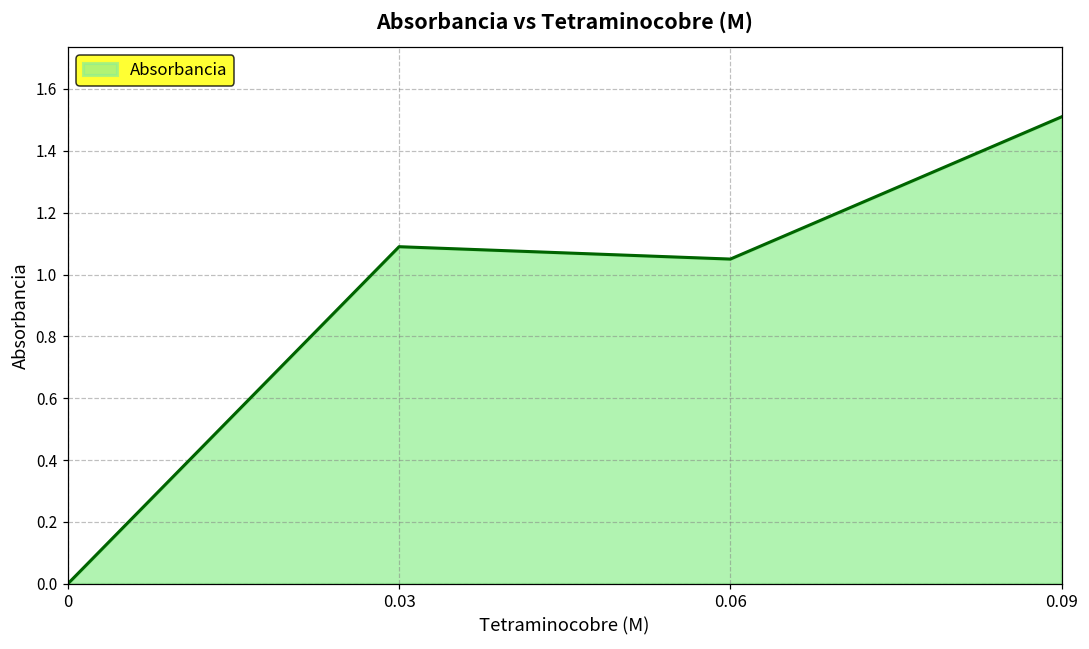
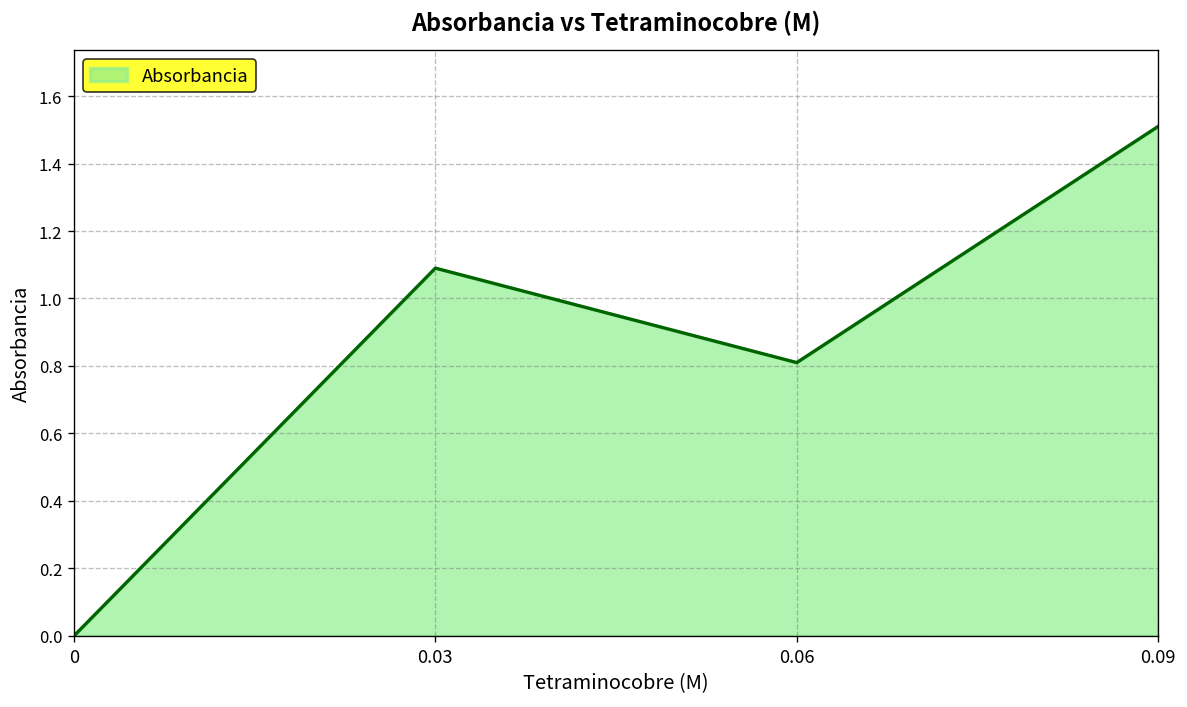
  {
    "0": 0.00,
    "0.03": 1.09,
-   "0.06": 1.05,
+   "0.06": 0.81,
    "0.09": 1.51
  }
